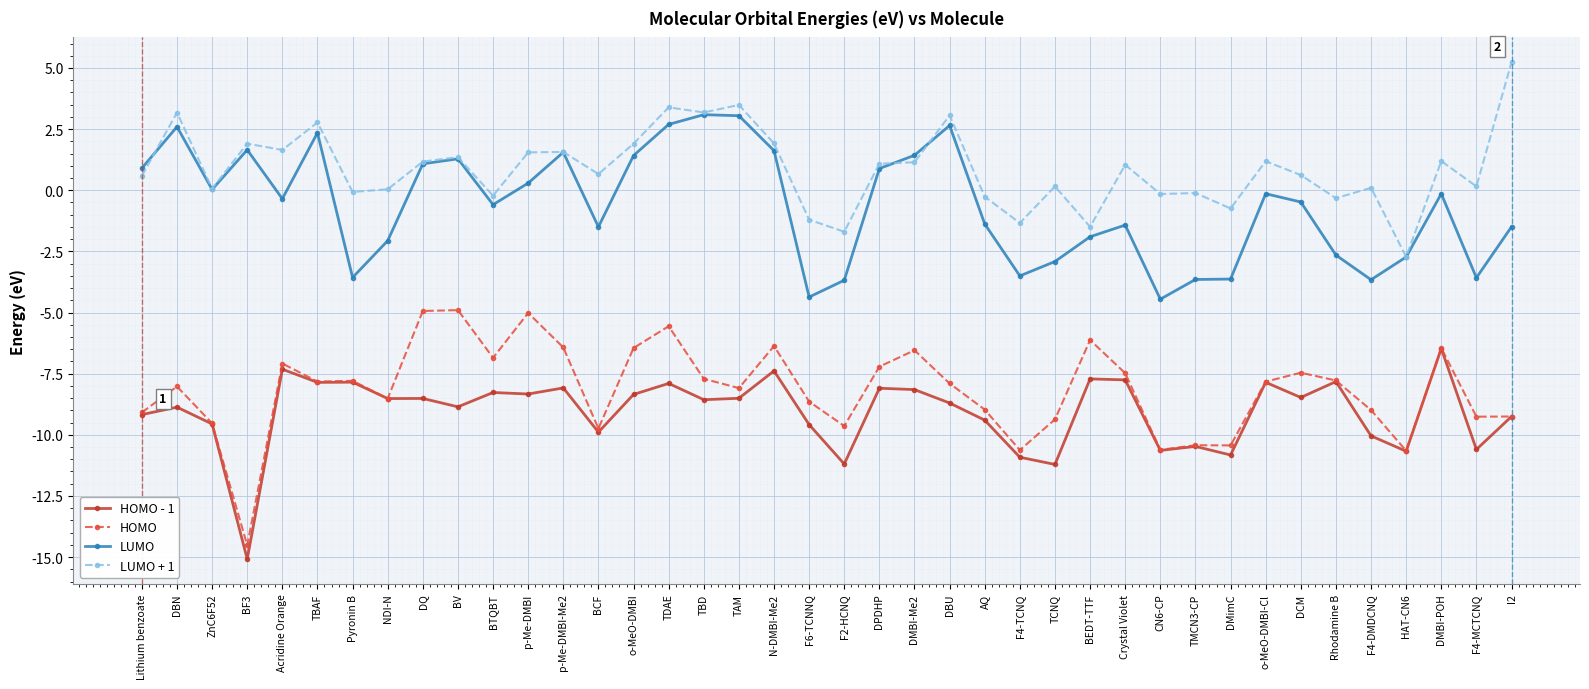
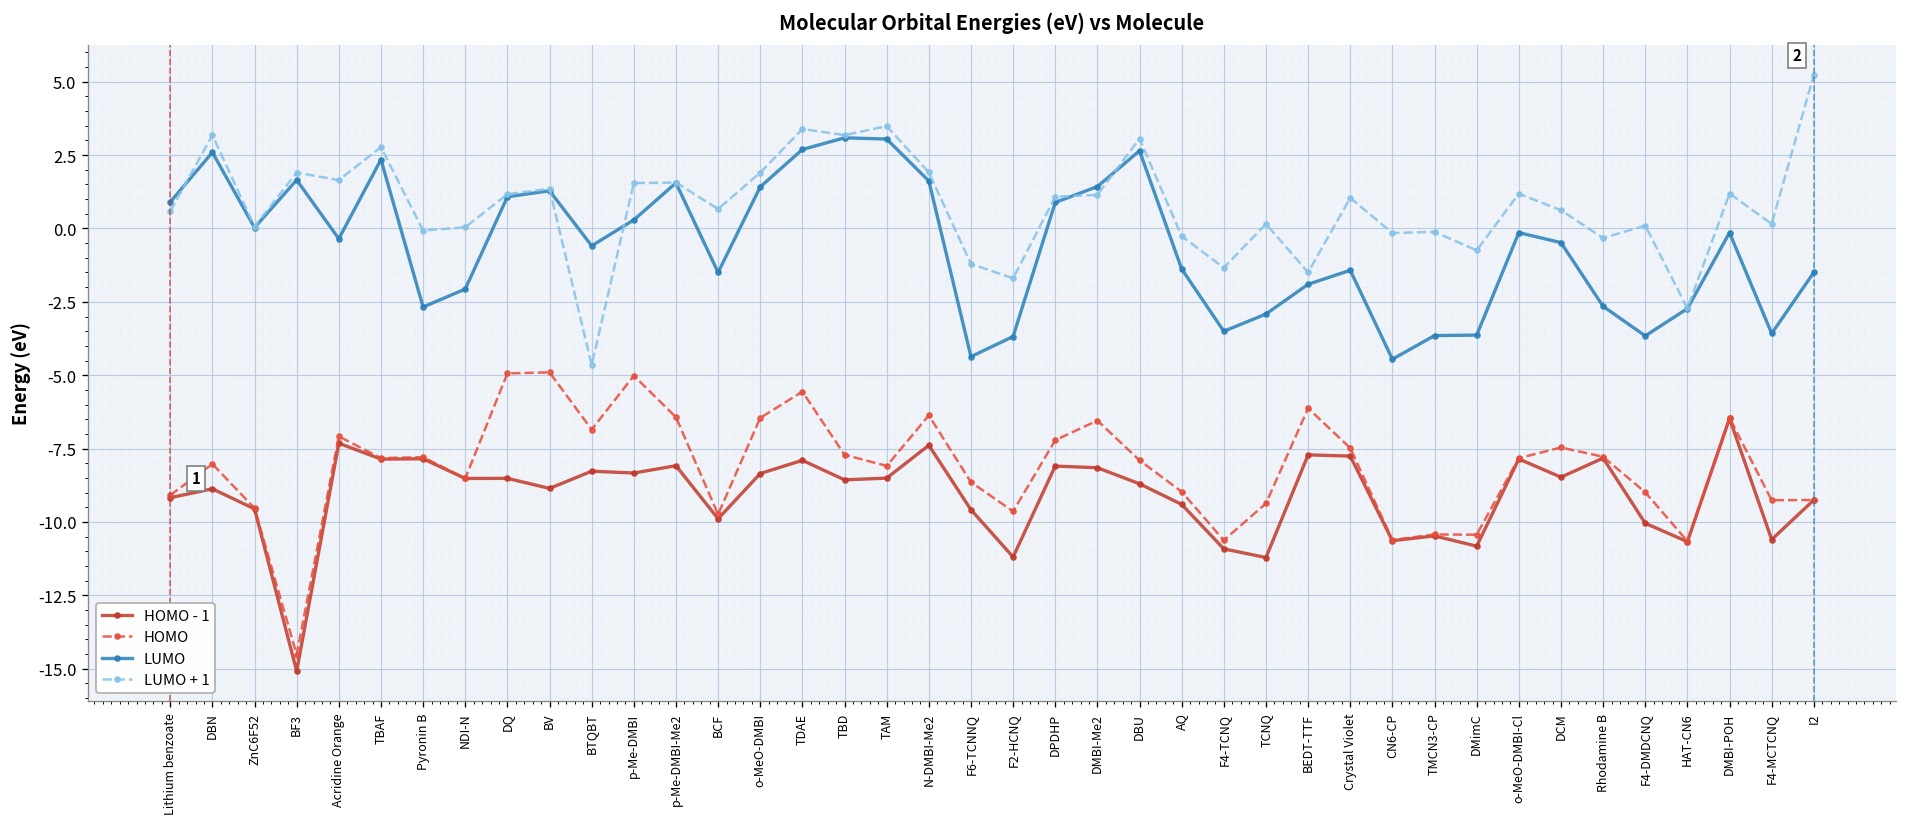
  {
    "LUMO": {
      "Lithium benzoate": 0.9,
      "DBN": 2.6,
      "BF3": 1.7,
      "Acridine Orange": -0.3,
      "TBAF": 2.3,
-     "Pyronin B": -3.6,
+     "Pyronin B": -2.7,
      "NDI-N": -2.1,
      "BTQBT": -0.6,
      "p-Me-DMBI": 0.3,
      "BCF": -1.5,
      "o-MeO-DMBI": 1.4,
      "TDAE": 2.7,
      "TAM": 3.0,
      "N-DMBI-Me2": 1.6,
      "F6-TCNNQ": -4.4,
      "F2-HCNQ": -3.7,
      "DPDHP": 0.9,
      "DMBI-Me2": 1.4,
      "DBU": 2.6,
      "AQ": -1.4,
      "F4-TCNQ": -3.5,
      "TCNQ": -2.9,
      "BEDT-TTF": -1.9,
      "Crystal Violet": -1.4,
      "CN6-CP": -4.5,
      "TMCN3-CP": -3.6,
      "DMimC": -3.6,
      "o-MeO-DMBI-Cl": -0.1,
      "DCM": -0.5,
      "Rhodamine B": -2.7,
      "F4-DMDCNQ": -3.7,
      "DMBI-POH": -0.1,
      "F4-MCTCNQ": -3.6,
      "I2": -1.5
    },
    "LUMO + 1": {
      "Lithium benzoate": 0.6,
      "DBN": 3.2,
      "BF3": 1.9,
      "Acridine Orange": 1.6,
      "TBAF": 2.8,
      "Pyronin B": -0.1,
      "NDI-N": 0.0,
-     "BTQBT": -0.2,
+     "BTQBT": -4.7,
      "p-Me-DMBI": 1.5,
      "BCF": 0.7,
      "o-MeO-DMBI": 1.9,
      "TDAE": 3.4,
      "TAM": 3.5,
      "N-DMBI-Me2": 1.9,
      "F6-TCNNQ": -1.2,
      "F2-HCNQ": -1.7,
      "DPDHP": 1.1,
      "DMBI-Me2": 1.1,
      "DBU": 3.1,
      "AQ": -0.3,
      "F4-TCNQ": -1.3,
      "TCNQ": 0.2,
      "BEDT-TTF": -1.5,
      "Crystal Violet": 1.0,
      "CN6-CP": -0.2,
      "TMCN3-CP": -0.1,
      "DMimC": -0.7,
      "o-MeO-DMBI-Cl": 1.2,
      "DCM": 0.6,
      "Rhodamine B": -0.3,
      "F4-DMDCNQ": 0.1,
      "DMBI-POH": 1.2,
      "F4-MCTCNQ": 0.2
    }
  }
